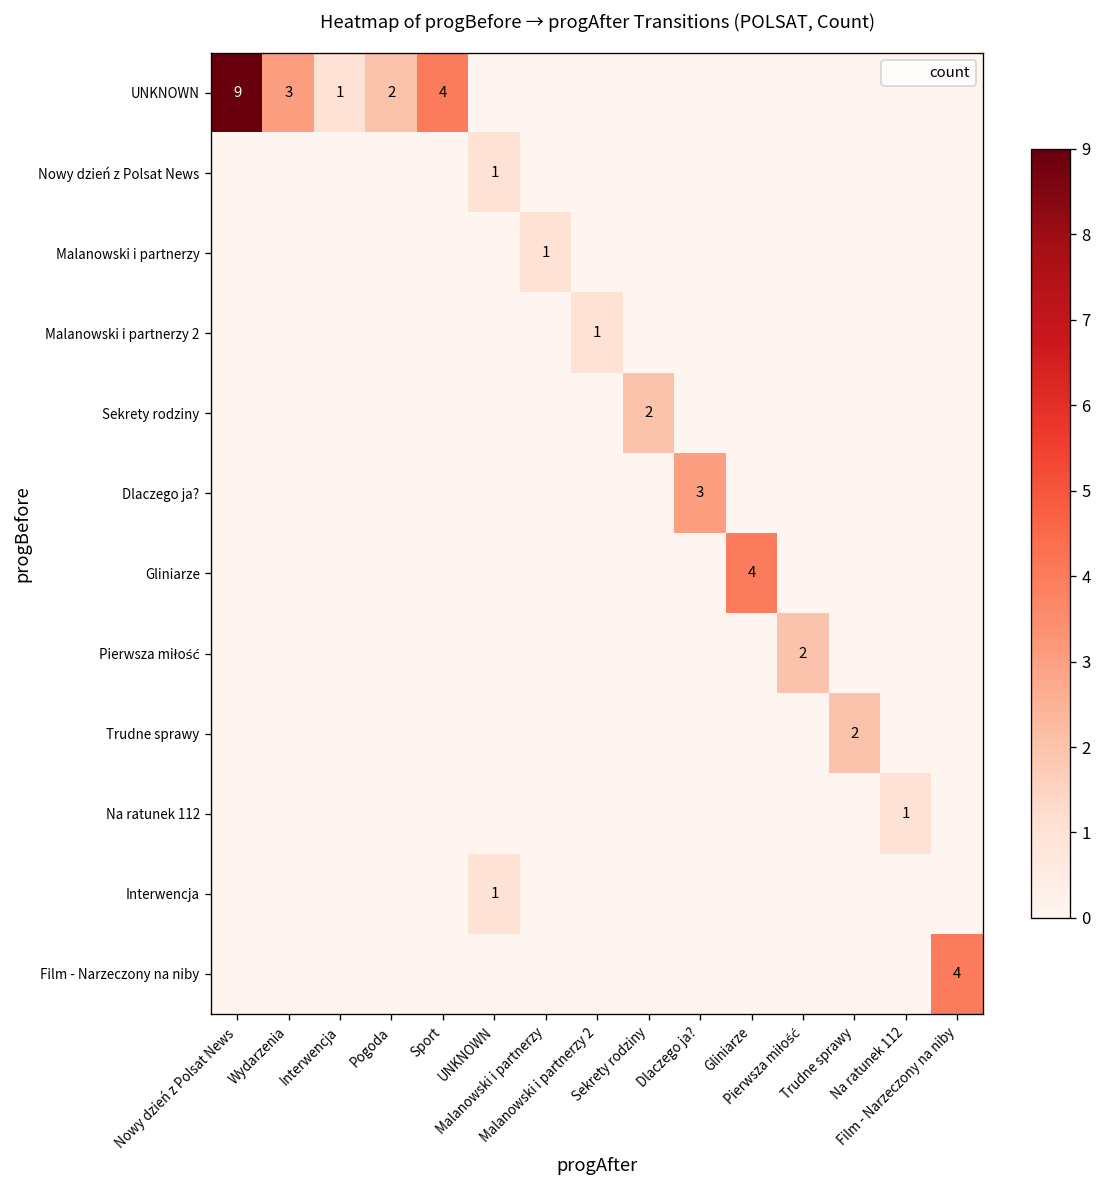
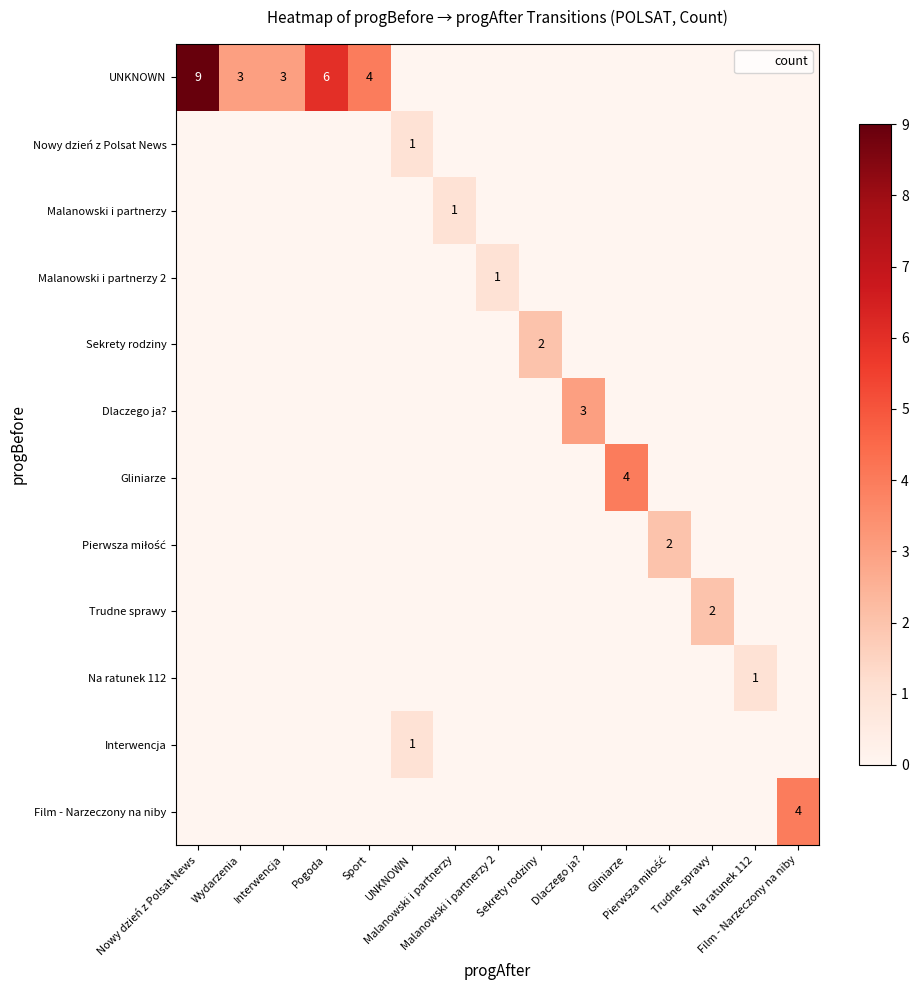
  {
    "UNKNOWN": {
      "Nowy dzień z Polsat News": 9,
      "Wydarzenia": 3,
-     "Interwencja": 1,
-     "Pogoda": 2,
+     "Interwencja": 3,
+     "Pogoda": 6,
      "Sport": 4
    },
    "Nowy dzień z Polsat News": {
      "UNKNOWN": 1
    },
    "Malanowski i partnerzy": {
      "Malanowski i partnerzy": 1
    },
    "Malanowski i partnerzy 2": {
      "Malanowski i partnerzy 2": 1
    },
    "Sekrety rodziny": {
      "Sekrety rodziny": 2
    },
    "Dlaczego ja?": {
      "Dlaczego ja?": 3
    },
    "Gliniarze": {
      "Gliniarze": 4
    },
    "Pierwsza miłość": {
      "Pierwsza miłość": 2
    },
    "Trudne sprawy": {
      "Trudne sprawy": 2
    },
    "Na ratunek 112": {
      "Na ratunek 112": 1
    },
    "Interwencja": {
      "UNKNOWN": 1
    },
    "Film - Narzeczony na niby": {
      "Film - Narzeczony na niby": 4
    }
  }
